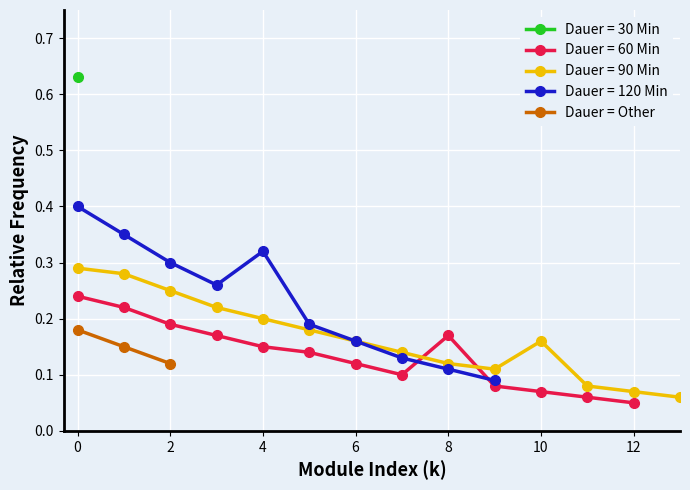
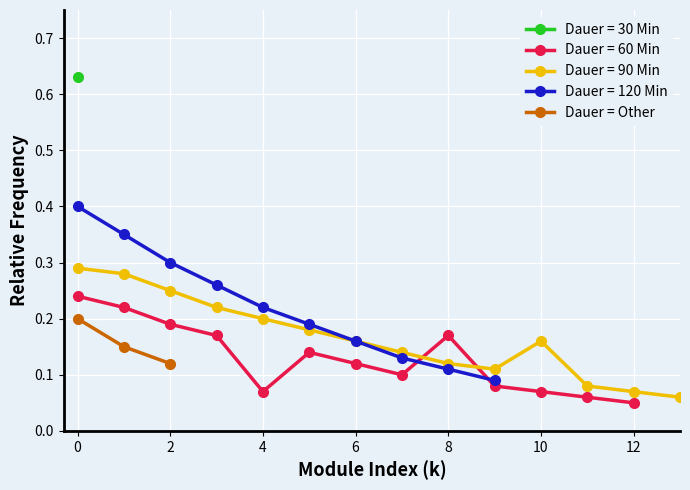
  {
    "Dauer = 30 Min": {
      "0": 0.63
    },
    "Dauer = 60 Min": {
      "0": 0.24,
      "2": 0.19,
-     "4": 0.15,
+     "4": 0.07,
      "6": 0.12,
      "8": 0.17,
      "10": 0.07,
      "12": 0.05
    },
    "Dauer = 90 Min": {
      "0": 0.29,
      "2": 0.25,
      "4": 0.20,
      "8": 0.12,
      "10": 0.16,
      "12": 0.07
    },
    "Dauer = 120 Min": {
      "0": 0.40,
      "2": 0.30,
-     "4": 0.32,
+     "4": 0.22,
      "8": 0.11
    },
    "Dauer = Other": {
-     "0": 0.18,
+     "0": 0.20,
      "2": 0.12
    }
  }
